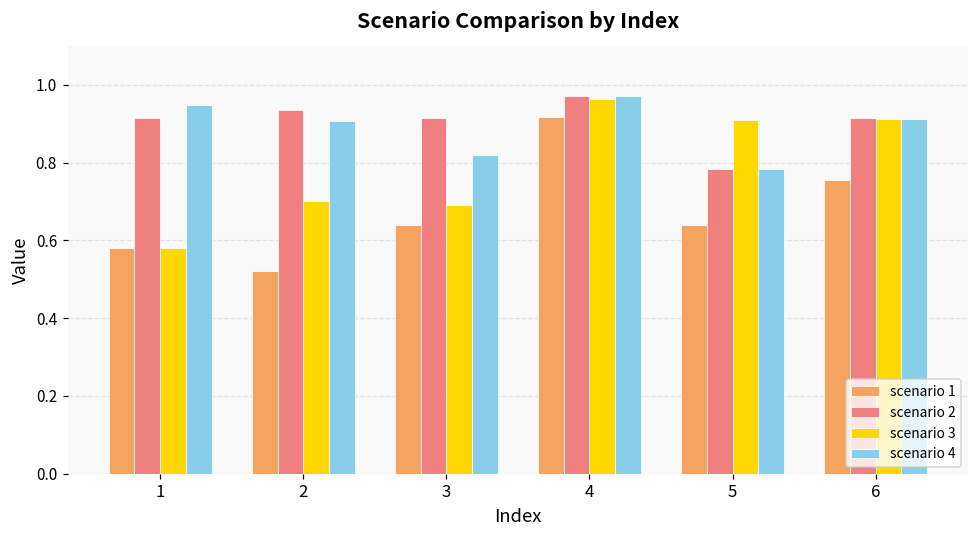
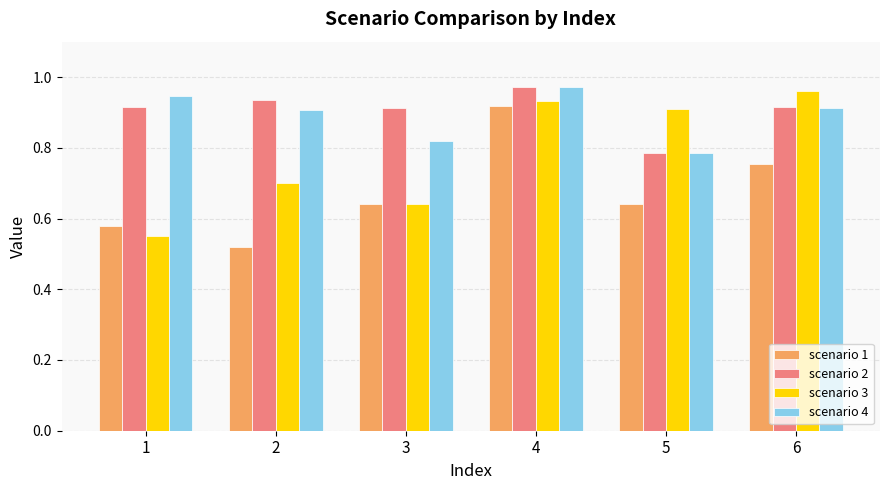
  {
    "scenario 3": {
-     "1": 0.58,
+     "1": 0.55,
      "2": 0.70,
-     "3": 0.69,
-     "4": 0.96,
+     "3": 0.64,
+     "4": 0.93,
      "5": 0.91,
-     "6": 0.91
+     "6": 0.96
    },
    "scenario 4": {
      "1": 0.95,
      "2": 0.91,
      "3": 0.82,
      "4": 0.97,
      "5": 0.78,
      "6": 0.91
    }
  }
